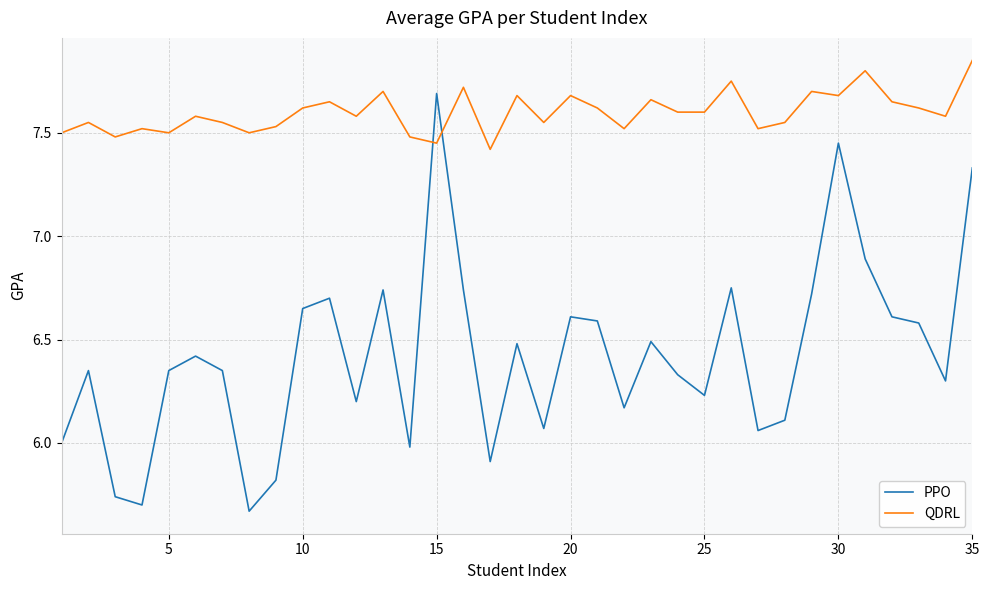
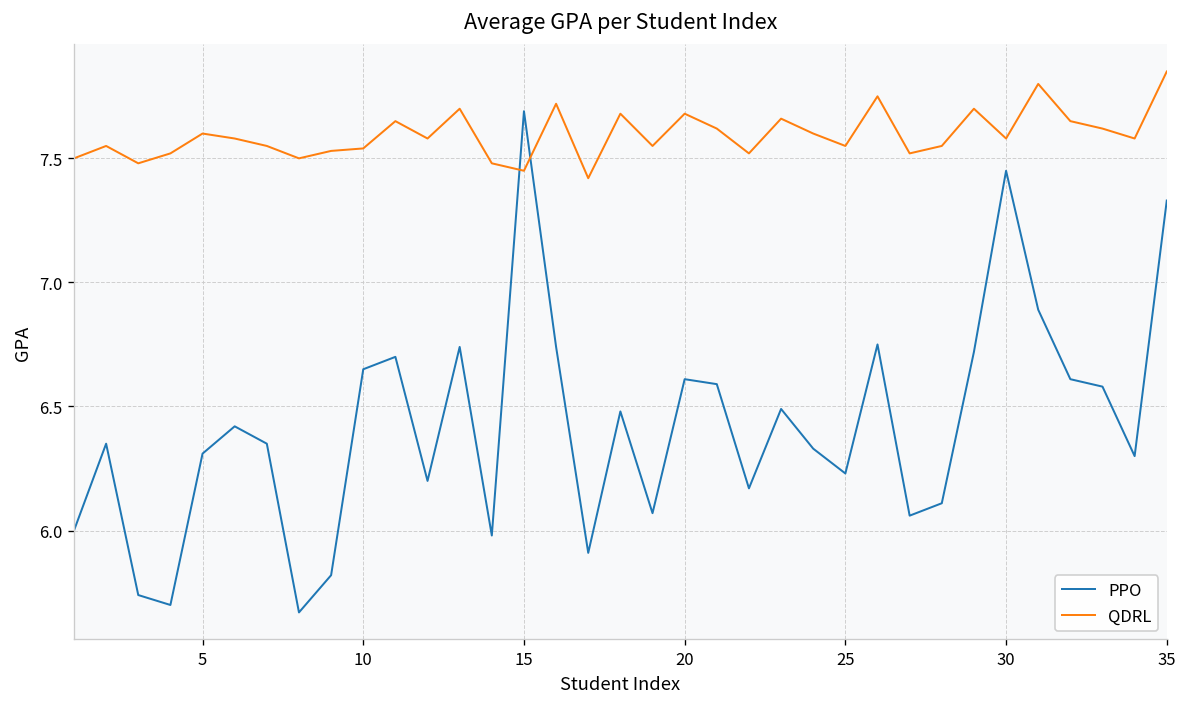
  {
    "PPO": {
-     "5": 6.35,
+     "5": 6.31,
      "10": 6.65,
      "15": 7.69,
      "20": 6.61,
      "25": 6.23,
      "30": 7.45,
      "35": 7.33
    },
    "QDRL": {
-     "5": 7.5,
-     "10": 7.62,
+     "5": 7.6,
+     "10": 7.54,
      "15": 7.45,
      "20": 7.68,
-     "25": 7.60,
-     "30": 7.68,
+     "25": 7.55,
+     "30": 7.58,
      "35": 7.85
    }
  }
